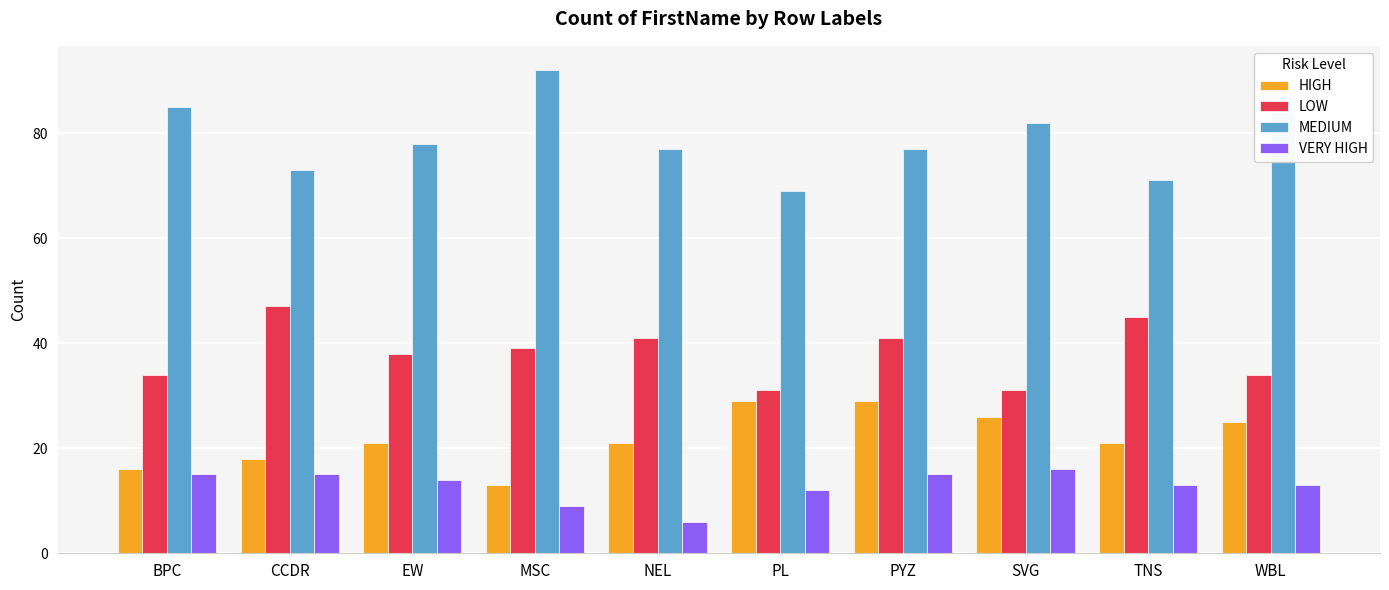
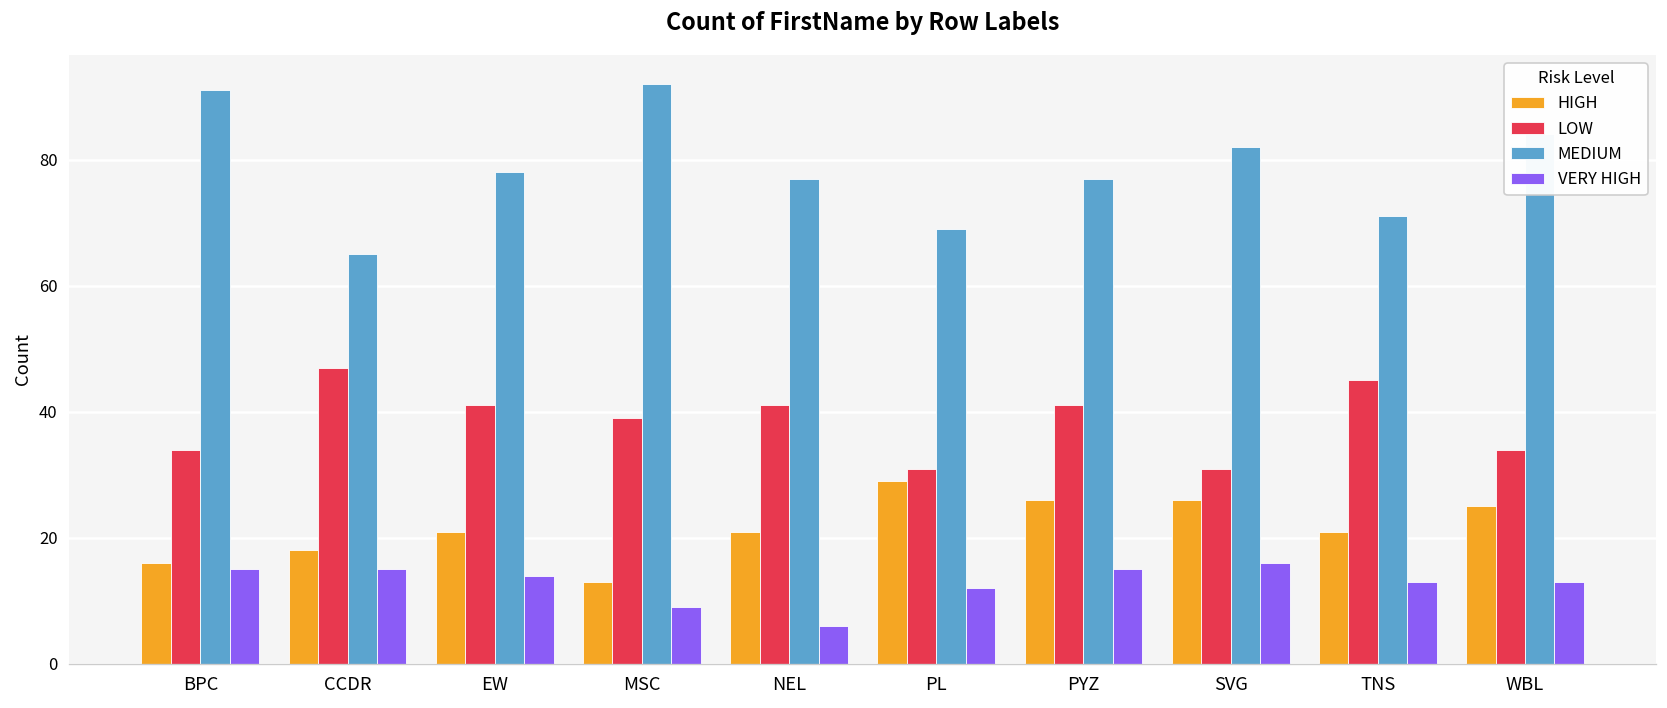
  {
    "HIGH": {
      "BPC": 16,
      "CCDR": 18,
      "EW": 21,
      "MSC": 13,
      "NEL": 21,
      "PL": 29,
-     "PYZ": 29,
+     "PYZ": 26,
      "SVG": 26,
      "TNS": 21,
      "WBL": 25
    },
    "LOW": {
      "BPC": 34,
      "CCDR": 47,
-     "EW": 38,
+     "EW": 41,
      "MSC": 39,
      "NEL": 41,
      "PL": 31,
      "PYZ": 41,
      "SVG": 31,
      "TNS": 45,
      "WBL": 34
    },
    "MEDIUM": {
-     "BPC": 85,
-     "CCDR": 73,
+     "BPC": 91,
+     "CCDR": 65,
      "EW": 78,
      "MSC": 92,
      "NEL": 77,
      "PL": 69,
      "PYZ": 77,
      "SVG": 82,
      "TNS": 71
    },
    "VERY HIGH": {
      "BPC": 15,
      "CCDR": 15,
      "EW": 14,
      "MSC": 9,
      "NEL": 6,
      "PL": 12,
      "PYZ": 15,
      "SVG": 16,
      "TNS": 13,
      "WBL": 13
    }
  }
